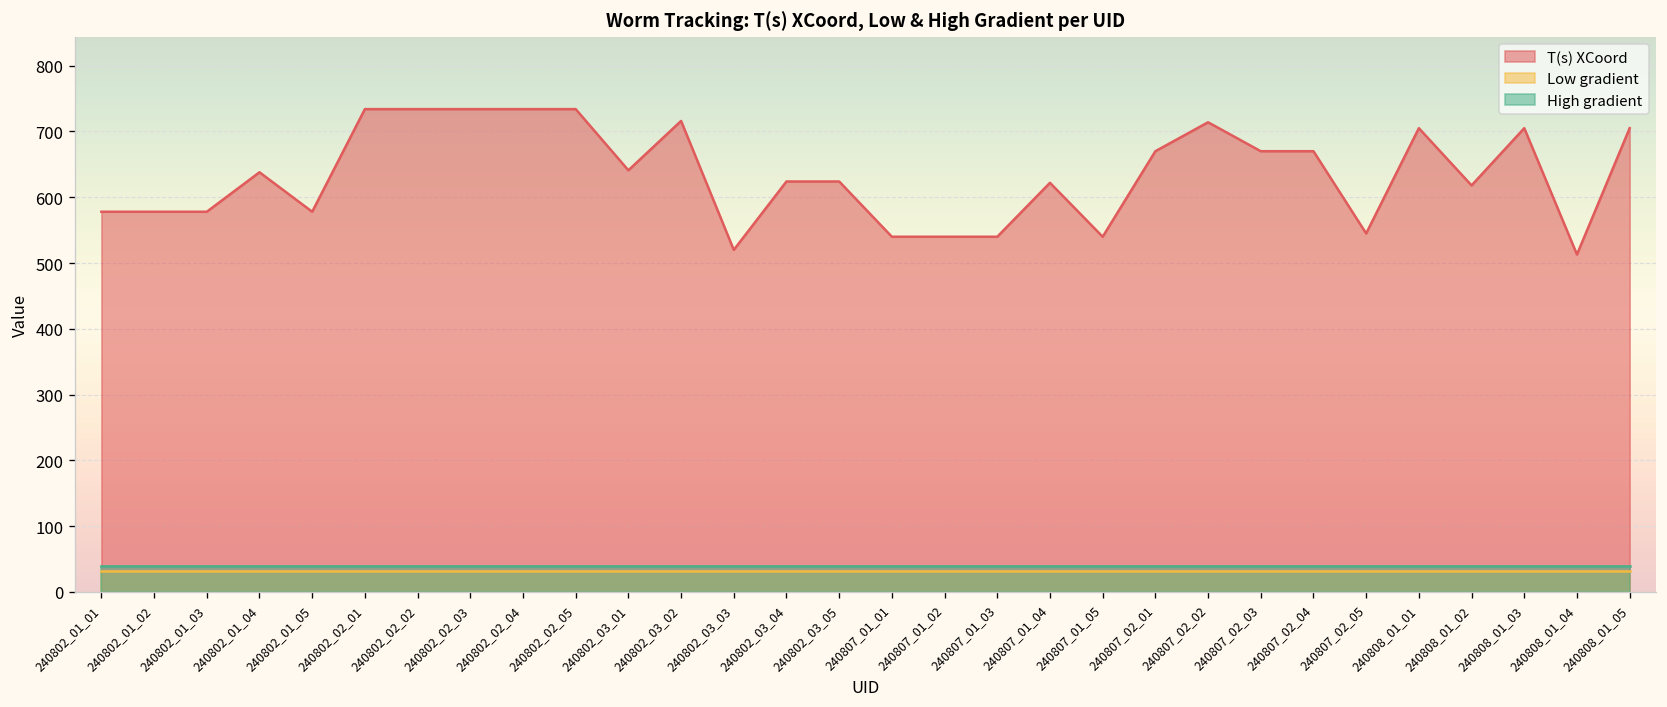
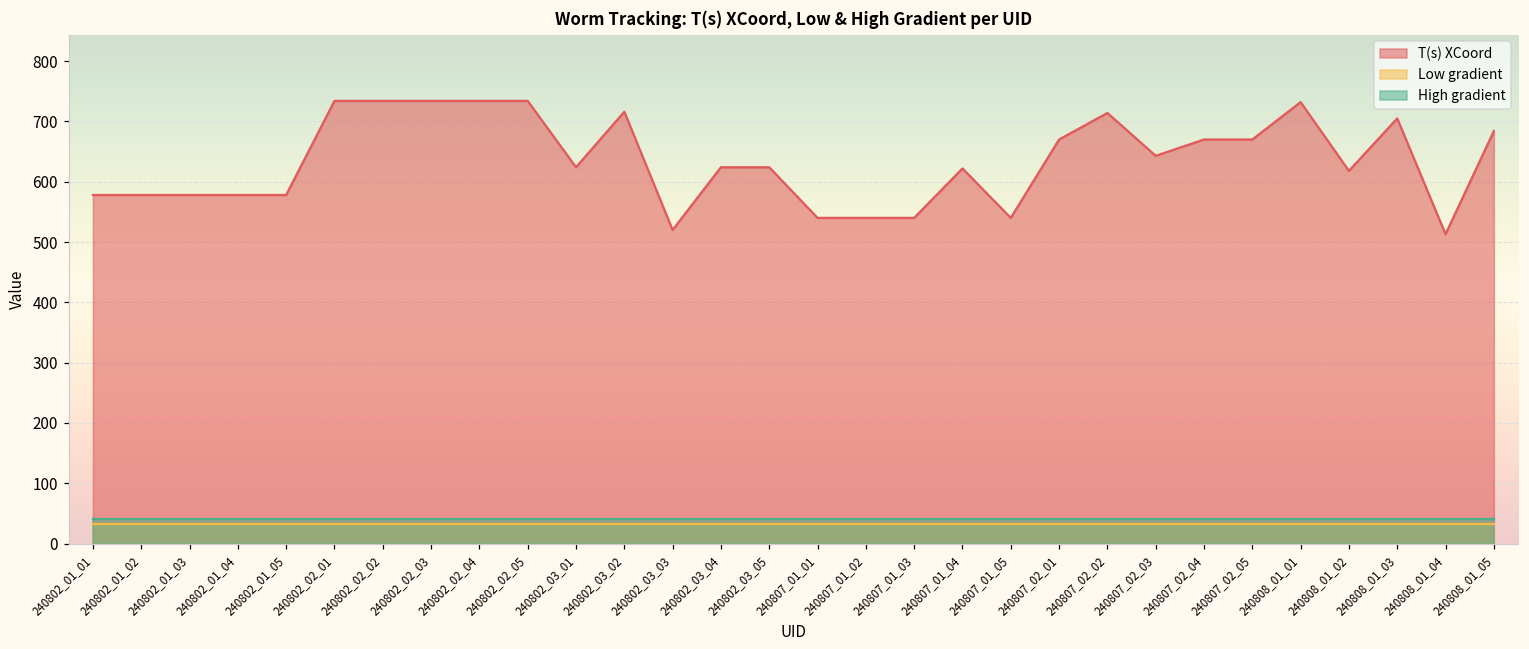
  {
    "T(s) XCoord": {
      "240802_01_01": 580,
      "240802_01_02": 580,
      "240802_01_03": 580,
-     "240802_01_04": 640,
+     "240802_01_04": 580,
      "240802_01_05": 580,
      "240802_02_01": 730,
      "240802_02_02": 730,
      "240802_02_03": 730,
      "240802_02_04": 730,
      "240802_02_05": 730,
-     "240802_03_01": 640,
+     "240802_03_01": 620,
      "240802_03_02": 720,
      "240802_03_03": 520,
      "240802_03_04": 620,
      "240802_03_05": 620,
      "240807_01_01": 540,
      "240807_01_02": 540,
      "240807_01_03": 540,
      "240807_01_04": 620,
      "240807_01_05": 540,
      "240807_02_01": 670,
      "240807_02_02": 710,
-     "240807_02_03": 670,
+     "240807_02_03": 640,
      "240807_02_04": 670,
-     "240807_02_05": 550,
-     "240808_01_01": 710,
+     "240807_02_05": 670,
+     "240808_01_01": 730,
      "240808_01_02": 620,
      "240808_01_03": 710,
      "240808_01_04": 510,
-     "240808_01_05": 710
+     "240808_01_05": 680
    },
    "Low gradient": {
      "240802_01_01": 30,
      "240802_01_02": 30,
      "240802_01_03": 30,
      "240802_01_04": 30,
      "240802_01_05": 30,
      "240802_02_01": 30,
      "240802_02_02": 30,
      "240802_02_03": 30,
      "240802_02_04": 30,
      "240802_02_05": 30,
      "240802_03_01": 30,
      "240802_03_02": 30,
      "240802_03_03": 30,
      "240802_03_04": 30,
      "240802_03_05": 30,
      "240807_01_01": 30,
      "240807_01_02": 30,
      "240807_01_03": 30,
      "240807_01_04": 30,
      "240807_01_05": 30,
      "240807_02_01": 30,
      "240807_02_02": 30,
      "240807_02_03": 30,
      "240807_02_04": 30,
      "240807_02_05": 30,
      "240808_01_01": 30,
      "240808_01_02": 30,
      "240808_01_03": 30,
      "240808_01_04": 30,
      "240808_01_05": 30
    },
    "High gradient": {
      "240802_01_01": 40,
      "240802_01_02": 40,
      "240802_01_03": 40,
      "240802_01_04": 40,
      "240802_01_05": 40,
      "240802_02_01": 40,
      "240802_02_02": 40,
      "240802_02_03": 40,
      "240802_02_04": 40,
      "240802_02_05": 40,
      "240802_03_01": 40,
      "240802_03_02": 40,
      "240802_03_03": 40,
      "240802_03_04": 40,
      "240802_03_05": 40,
      "240807_01_01": 40,
      "240807_01_02": 40,
      "240807_01_03": 40,
      "240807_01_04": 40,
      "240807_01_05": 40,
      "240807_02_01": 40,
      "240807_02_02": 40,
      "240807_02_03": 40,
      "240807_02_04": 40,
      "240807_02_05": 40,
      "240808_01_01": 40,
      "240808_01_02": 40,
      "240808_01_03": 40,
      "240808_01_04": 40,
      "240808_01_05": 40
    }
  }
